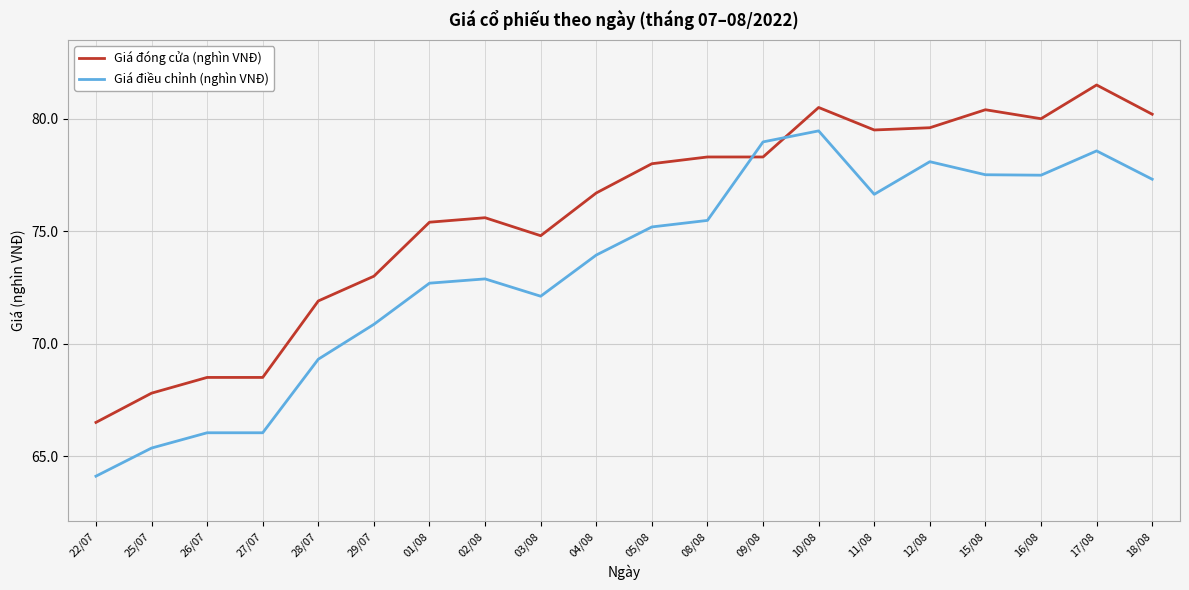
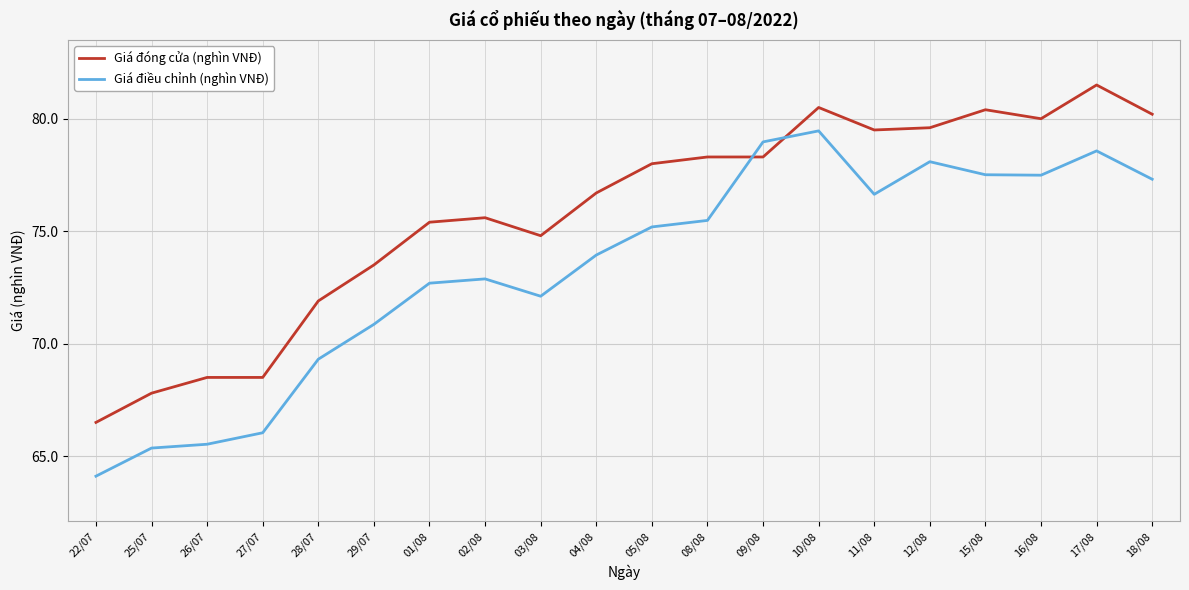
  {
    "Giá đóng cửa (nghìn VNĐ)": {
      "22/07": 66.5,
      "25/07": 67.8,
      "26/07": 68.5,
      "27/07": 68.5,
      "28/07": 71.9,
-     "29/07": 73.0,
+     "29/07": 73.5,
      "01/08": 75.4,
      "02/08": 75.6,
      "03/08": 74.8,
      "04/08": 76.7,
      "05/08": 78.0,
      "08/08": 78.3,
      "09/08": 78.3,
      "10/08": 80.5,
      "11/08": 79.5,
      "12/08": 79.6,
      "15/08": 80.4,
      "16/08": 80.0,
      "17/08": 81.5,
      "18/08": 80.2
    },
    "Giá điều chỉnh (nghìn VNĐ)": {
      "22/07": 64.1,
      "25/07": 65.4,
-     "26/07": 66.0,
+     "26/07": 65.5,
      "27/07": 66.0,
      "28/07": 69.3,
      "29/07": 70.9,
      "01/08": 72.7,
      "02/08": 72.9,
      "03/08": 72.1,
      "04/08": 73.9,
      "05/08": 75.2,
      "08/08": 75.5,
      "09/08": 79.0,
      "10/08": 79.5,
      "11/08": 76.6,
      "12/08": 78.1,
      "15/08": 77.5,
      "16/08": 77.5,
      "17/08": 78.6,
      "18/08": 77.3
    }
  }
